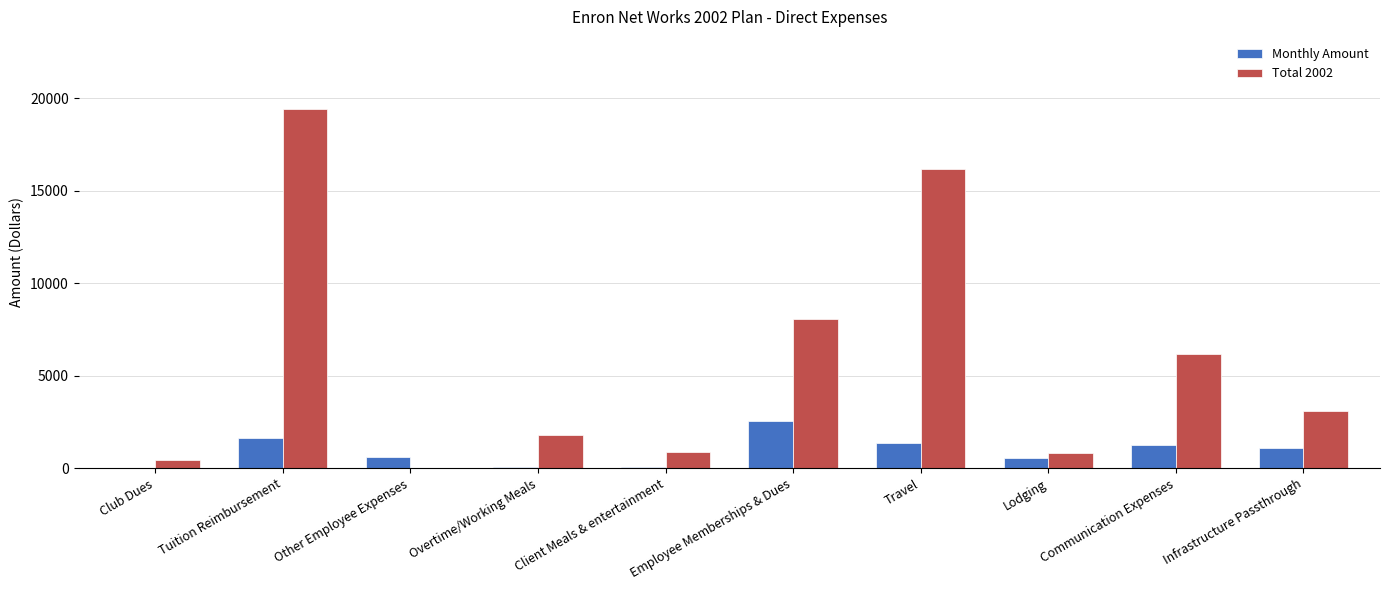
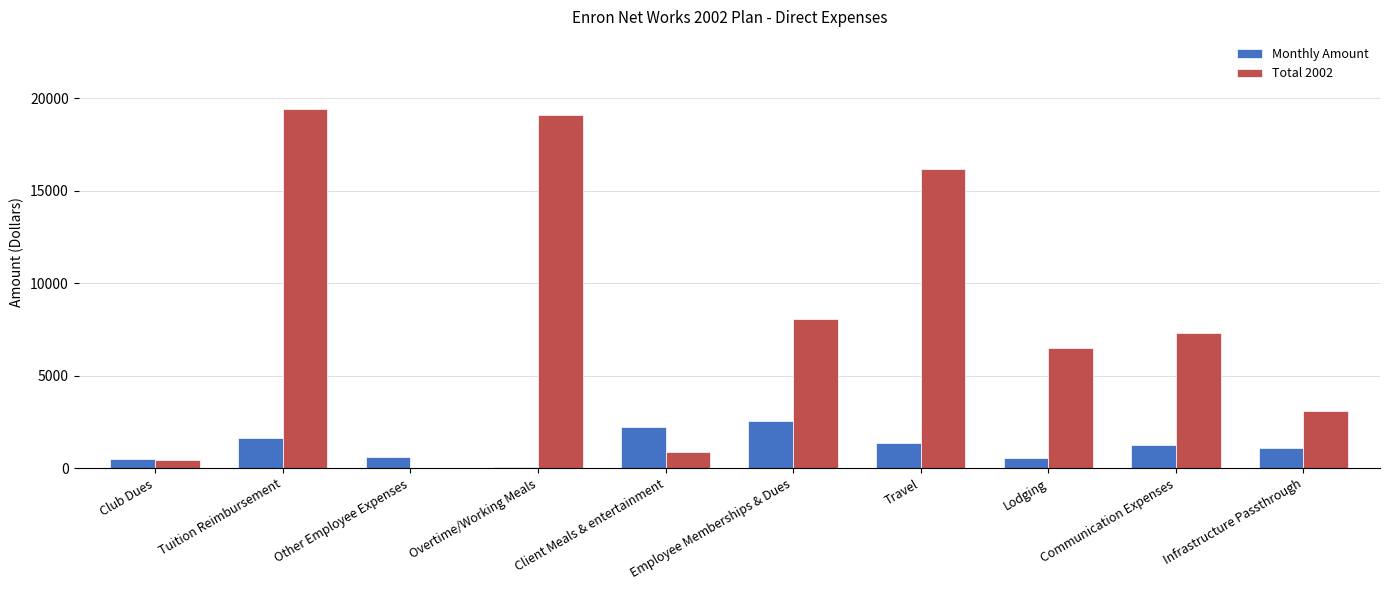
  {
    "Monthly Amount": {
-     "Club Dues": 0,
+     "Club Dues": 500,
      "Tuition Reimbursement": 1600,
      "Other Employee Expenses": 600,
-     "Client Meals & entertainment": 100,
+     "Client Meals & entertainment": 2200,
      "Employee Memberships & Dues": 2500,
      "Travel": 1400,
      "Lodging": 500,
      "Communication Expenses": 1200,
      "Infrastructure Passthrough": 1100
    },
    "Total 2002": {
      "Club Dues": 400,
      "Tuition Reimbursement": 19400,
      "Other Employee Expenses": 0,
-     "Overtime/Working Meals": 1800,
+     "Overtime/Working Meals": 19100,
      "Client Meals & entertainment": 900,
      "Employee Memberships & Dues": 8100,
      "Travel": 16200,
-     "Lodging": 800,
-     "Communication Expenses": 6200,
+     "Lodging": 6500,
+     "Communication Expenses": 7300,
      "Infrastructure Passthrough": 3100
    }
  }
